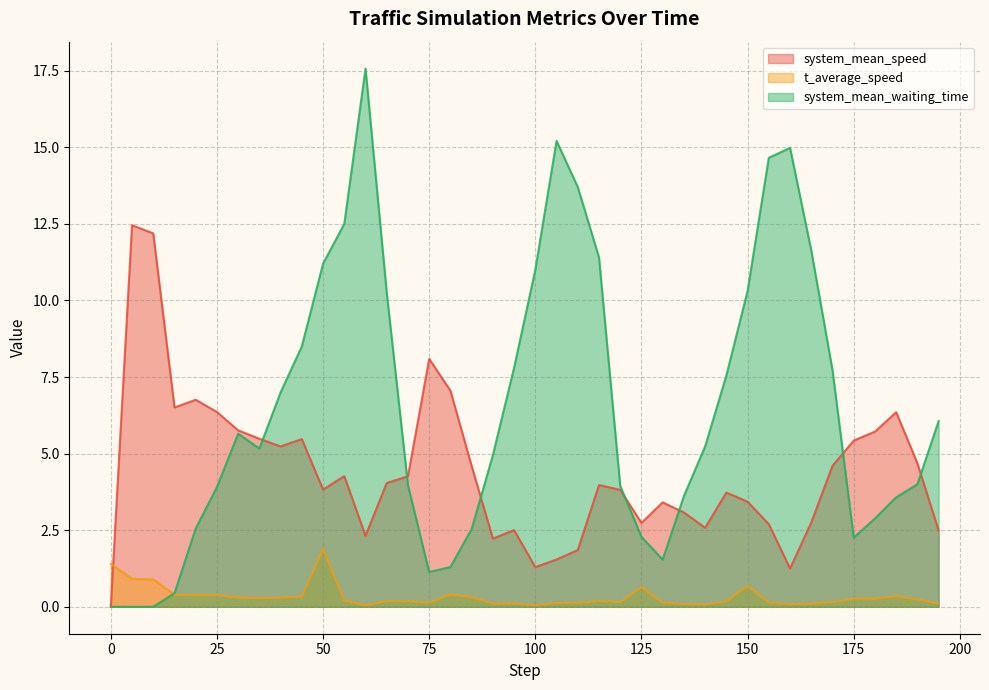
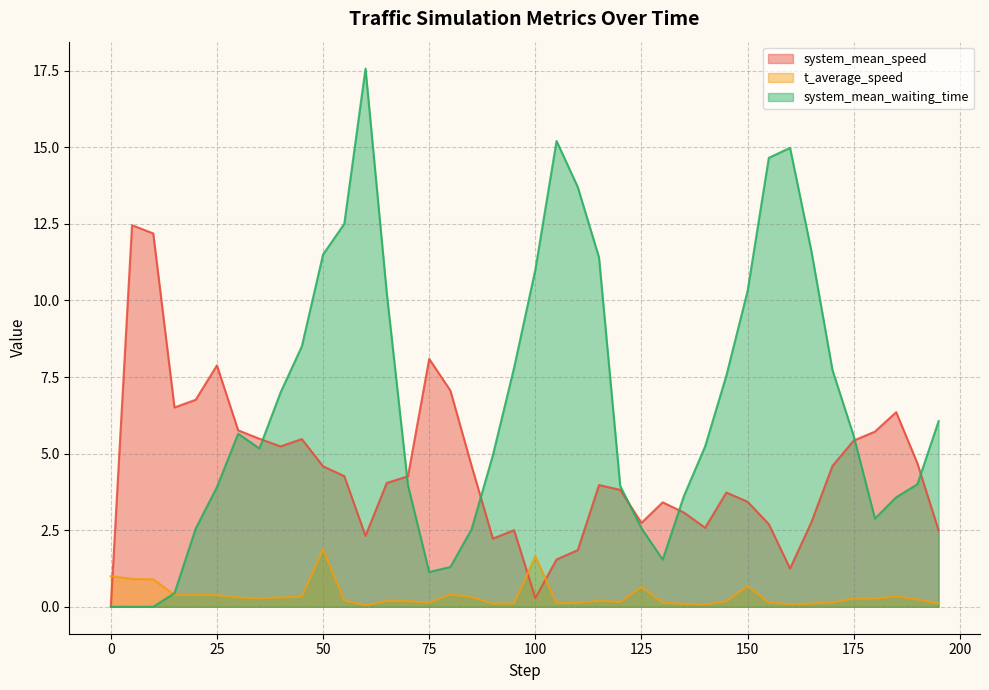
  {
    "system_mean_speed": {
-     "25": 6.4,
-     "50": 3.8,
+     "25": 7.9,
+     "50": 4.6,
      "75": 8.1,
-     "100": 1.3,
+     "100": 0.3,
      "125": 2.7,
      "150": 3.4,
      "175": 5.4
    },
    "t_average_speed": {
-     "0": 1.4,
+     "0": 1.0,
      "25": 0.4,
      "50": 1.9,
      "75": 0.1,
-     "100": 0.1,
+     "100": 1.6,
      "125": 0.6,
      "150": 0.7,
      "175": 0.3
    },
    "system_mean_waiting_time": {
      "25": 3.9,
-     "50": 11.2,
+     "50": 11.5,
      "75": 1.1,
      "100": 11.0,
-     "125": 2.3,
+     "125": 2.6,
      "150": 10.3,
-     "175": 2.3
+     "175": 5.6
    }
  }
